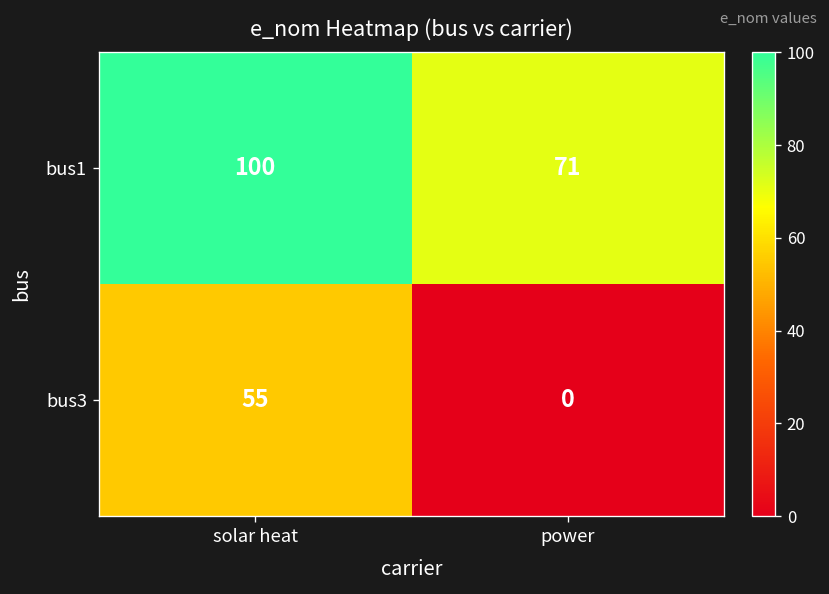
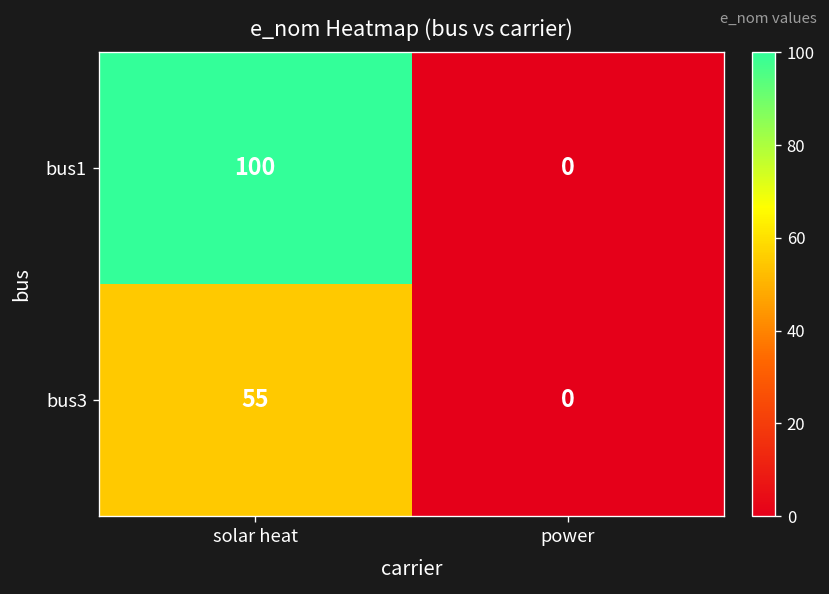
  {
    "bus1": {
      "solar heat": 100,
-     "power": 71
+     "power": 0
    },
    "bus3": {
      "solar heat": 55,
      "power": 0
    }
  }
